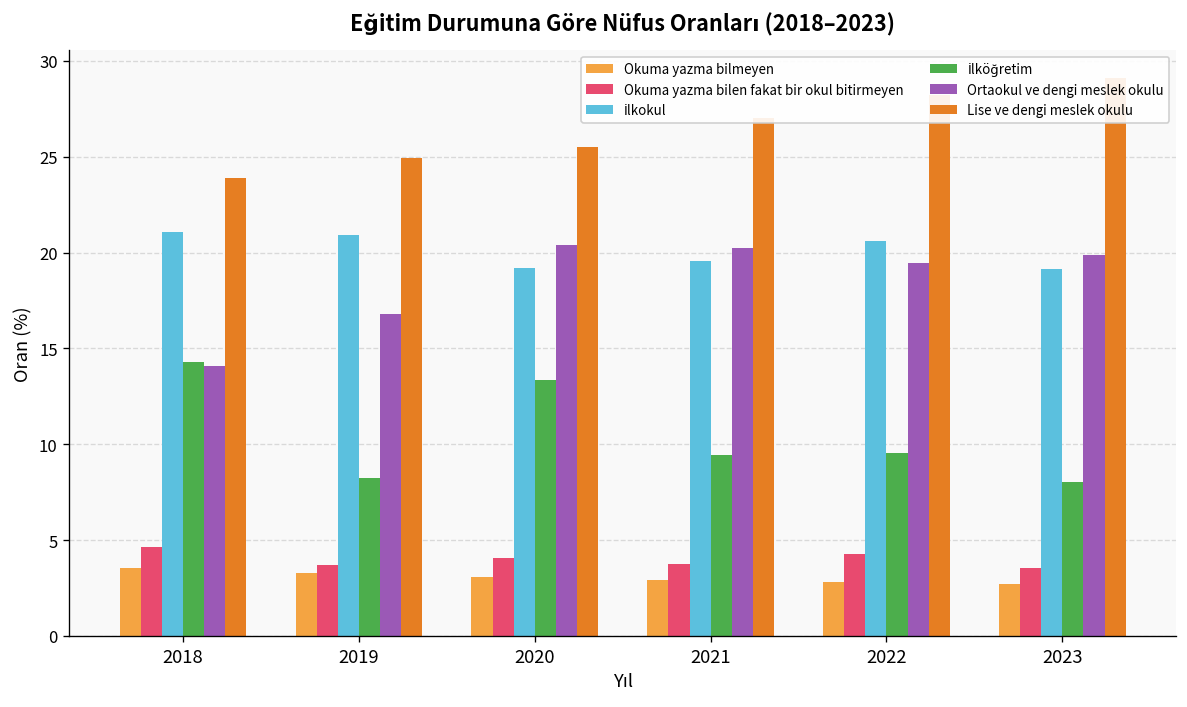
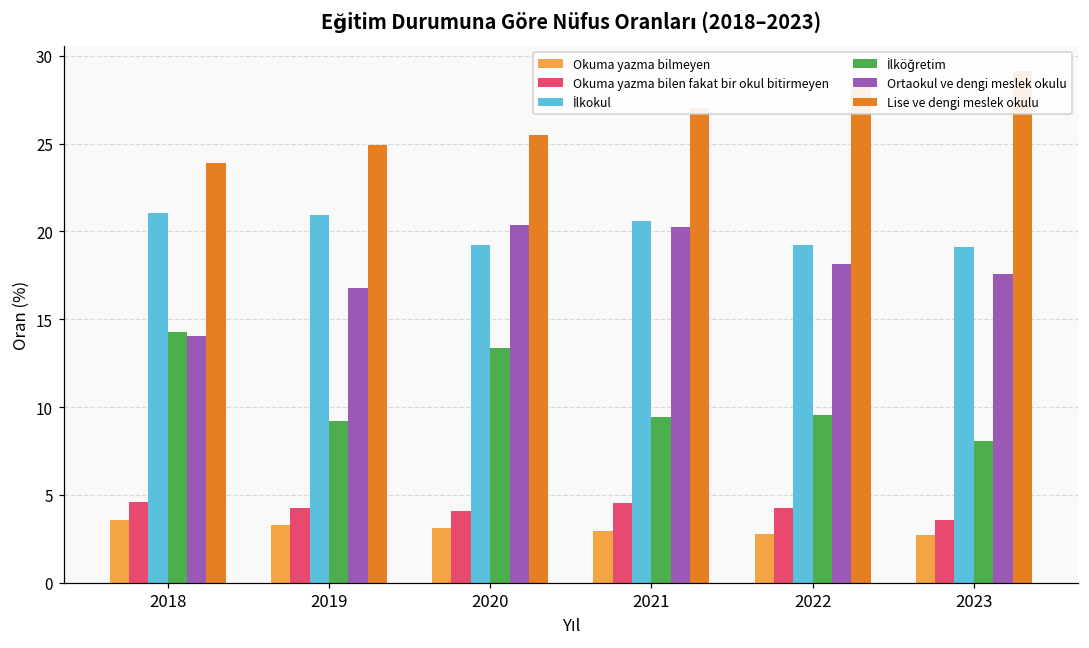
  {
    "Okuma yazma bilen fakat bir okul bitirmeyen": {
      "2018": 4.6,
-     "2019": 3.7,
+     "2019": 4.2,
      "2020": 4.1,
-     "2021": 3.8,
+     "2021": 4.6,
      "2022": 4.3,
      "2023": 3.6
    },
    "İlkokul": {
      "2018": 21.1,
      "2019": 20.9,
      "2020": 19.2,
-     "2021": 19.6,
-     "2022": 20.6,
+     "2021": 20.6,
+     "2022": 19.2,
      "2023": 19.1
    },
    "İlköğretim": {
      "2018": 14.3,
-     "2019": 8.2,
+     "2019": 9.2,
      "2020": 13.3,
      "2021": 9.4,
      "2022": 9.5,
      "2023": 8.0
    },
    "Ortaokul ve dengi meslek okulu": {
      "2018": 14.1,
      "2019": 16.8,
      "2020": 20.4,
      "2021": 20.2,
-     "2022": 19.4,
-     "2023": 19.9
+     "2022": 18.1,
+     "2023": 17.6
    }
  }
